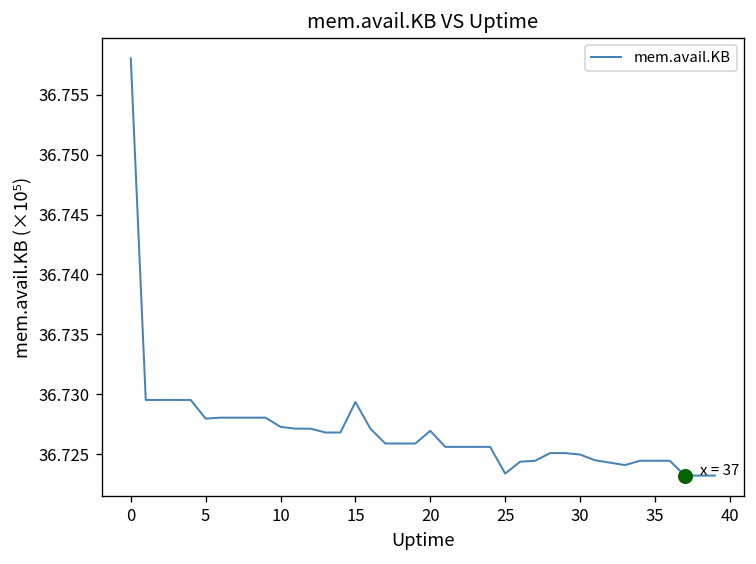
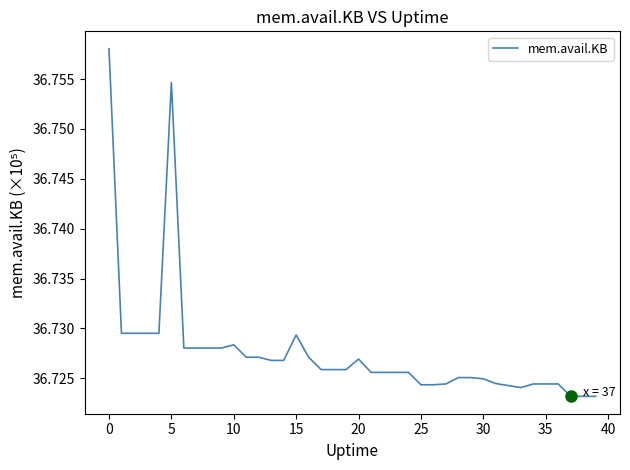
  {
    "mem.avail.KB": {
      "0": 36.758,
-     "5": 36.728,
-     "10": 36.727,
+     "5": 36.755,
+     "10": 36.728,
      "15": 36.729,
      "20": 36.727,
-     "25": 36.723,
+     "25": 36.724,
      "30": 36.725,
      "35": 36.724
    }
  }
